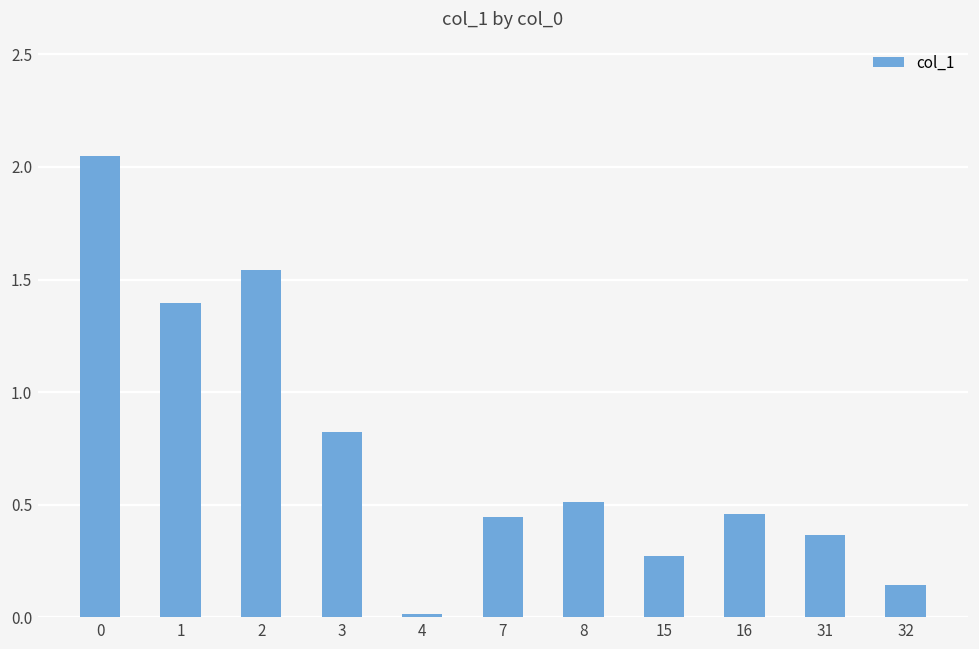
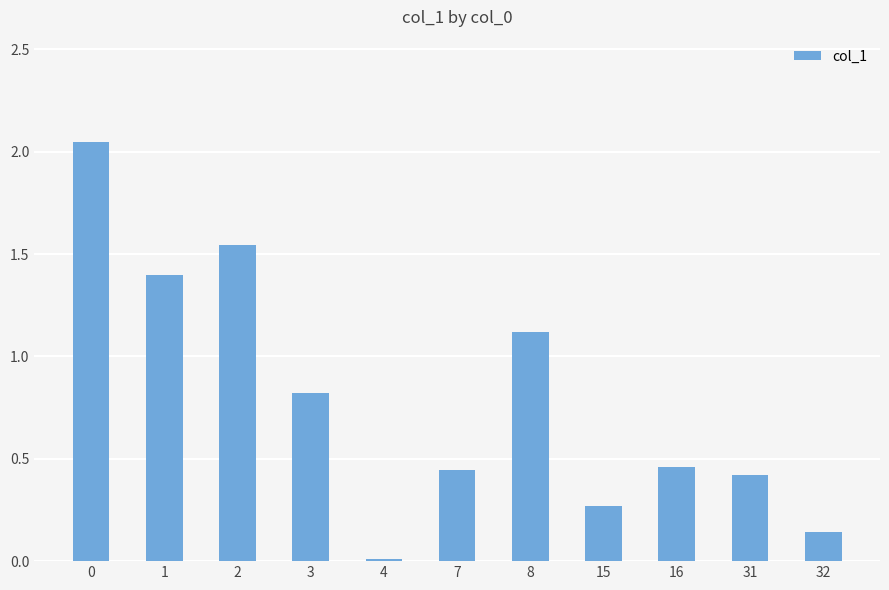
  {
    "0": 2.05,
    "1": 1.40,
    "2": 1.54,
    "3": 0.82,
    "4": 0.01,
    "7": 0.45,
-   "8": 0.51,
+   "8": 1.12,
    "15": 0.27,
    "16": 0.46,
-   "31": 0.36,
+   "31": 0.42,
    "32": 0.14
  }
